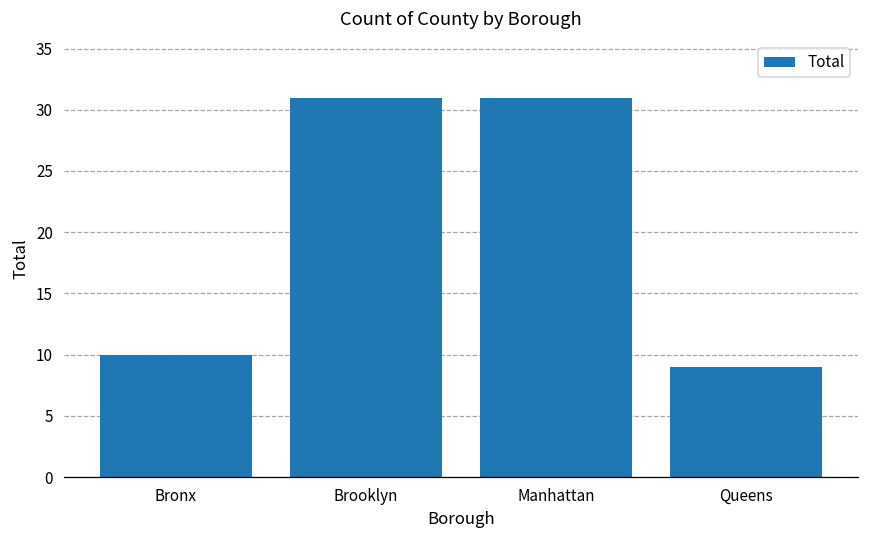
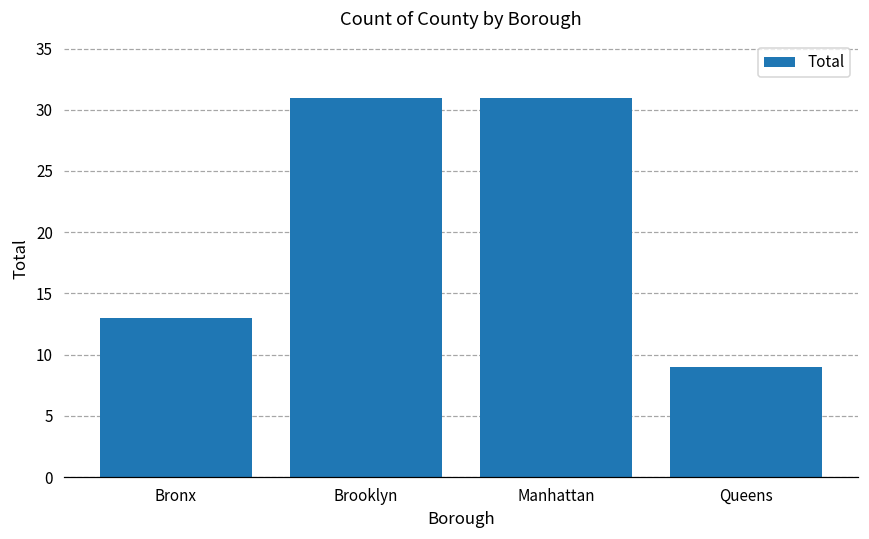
  {
-   "Bronx": 10,
+   "Bronx": 13,
    "Brooklyn": 31,
    "Manhattan": 31,
    "Queens": 9
  }
